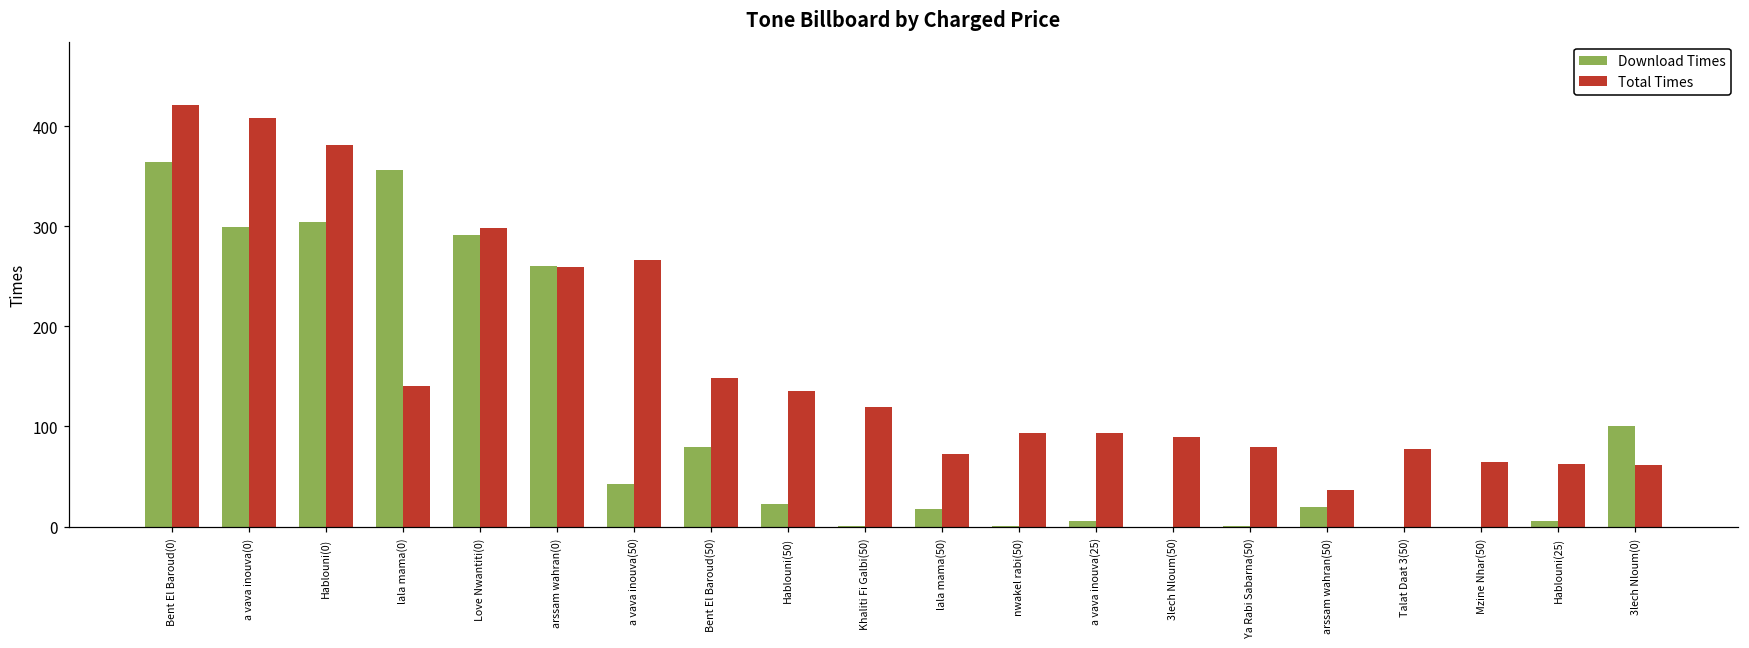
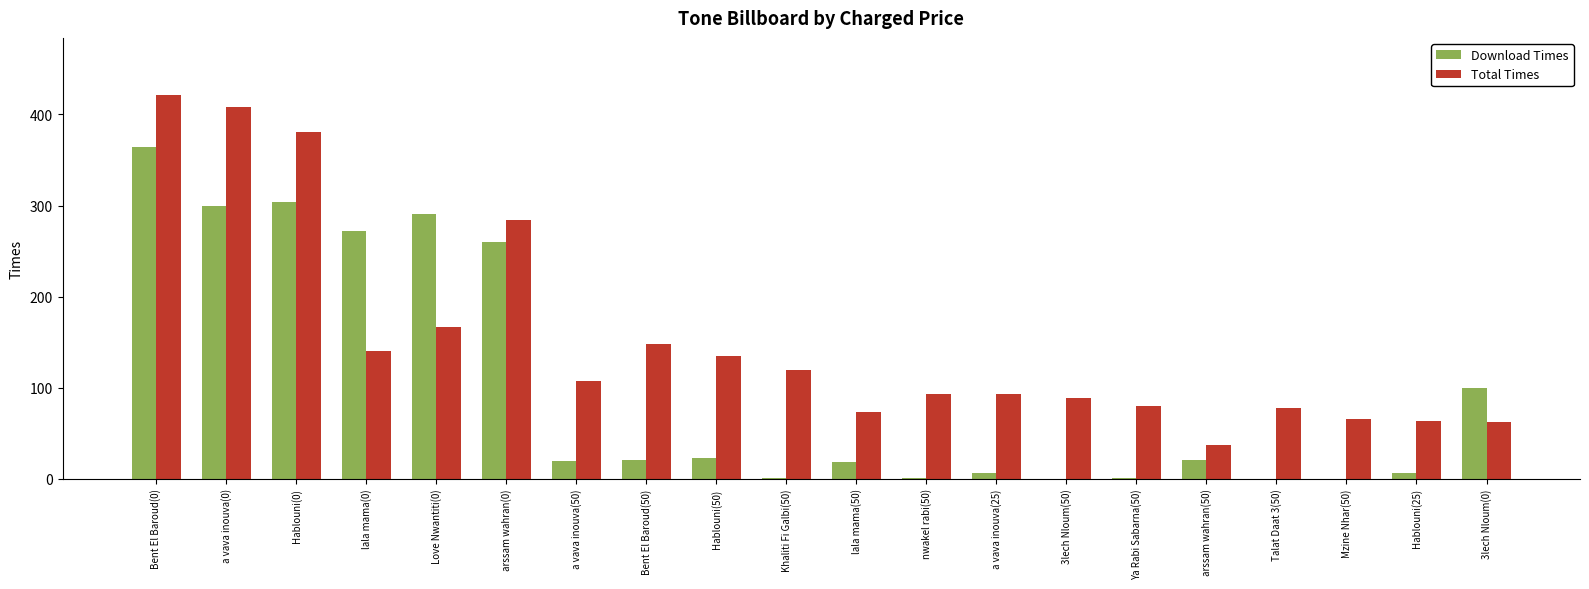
  {
    "Download Times": {
      "Bent El Baroud(0)": 360,
      "a vava inouva(0)": 300,
      "Hablouni(0)": 300,
-     "lala mama(0)": 360,
+     "lala mama(0)": 270,
      "Love Nwantiti(0)": 290,
      "arssam wahran(0)": 260,
-     "a vava inouva(50)": 40,
-     "Bent El Baroud(50)": 80,
+     "a vava inouva(50)": 20,
+     "Bent El Baroud(50)": 20,
      "Hablouni(50)": 20,
      "lala mama(50)": 20,
      "a vava inouva(25)": 10,
      "3lech Nloum(50)": 0,
      "arssam wahran(50)": 20,
      "Talat Daat 3(50)": 0,
      "Mzine Nhar(50)": 0,
      "Hablouni(25)": 10,
      "3lech Nloum(0)": 100
    },
    "Total Times": {
      "Bent El Baroud(0)": 420,
      "a vava inouva(0)": 410,
      "Hablouni(0)": 380,
      "lala mama(0)": 140,
-     "Love Nwantiti(0)": 300,
-     "arssam wahran(0)": 260,
-     "a vava inouva(50)": 270,
+     "Love Nwantiti(0)": 170,
+     "arssam wahran(0)": 280,
+     "a vava inouva(50)": 110,
      "Bent El Baroud(50)": 150,
      "Hablouni(50)": 140,
      "Khaliti Fi Galbi(50)": 120,
      "lala mama(50)": 70,
      "nwakel rabi(50)": 90,
      "a vava inouva(25)": 90,
      "3lech Nloum(50)": 90,
      "Ya Rabi Sabarna(50)": 80,
      "arssam wahran(50)": 40,
      "Talat Daat 3(50)": 80,
      "Mzine Nhar(50)": 70,
      "Hablouni(25)": 60,
      "3lech Nloum(0)": 60
    }
  }
